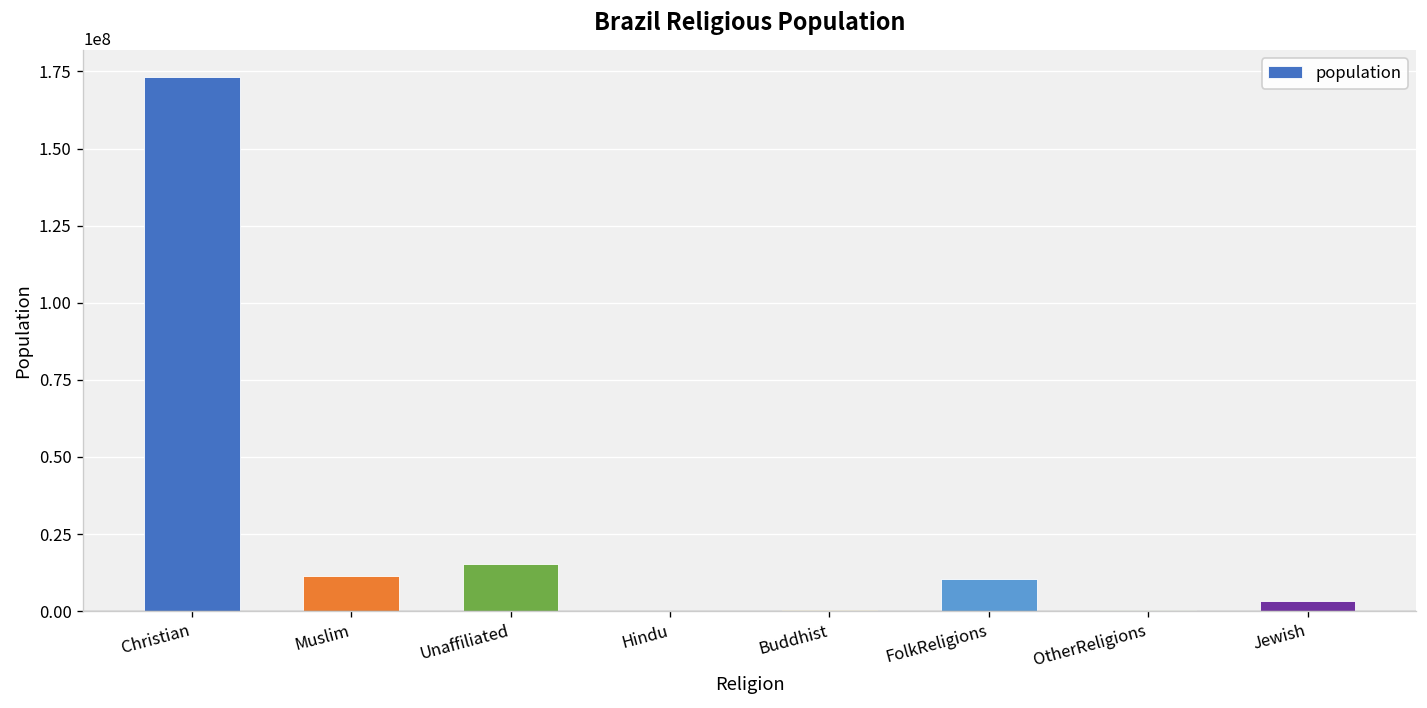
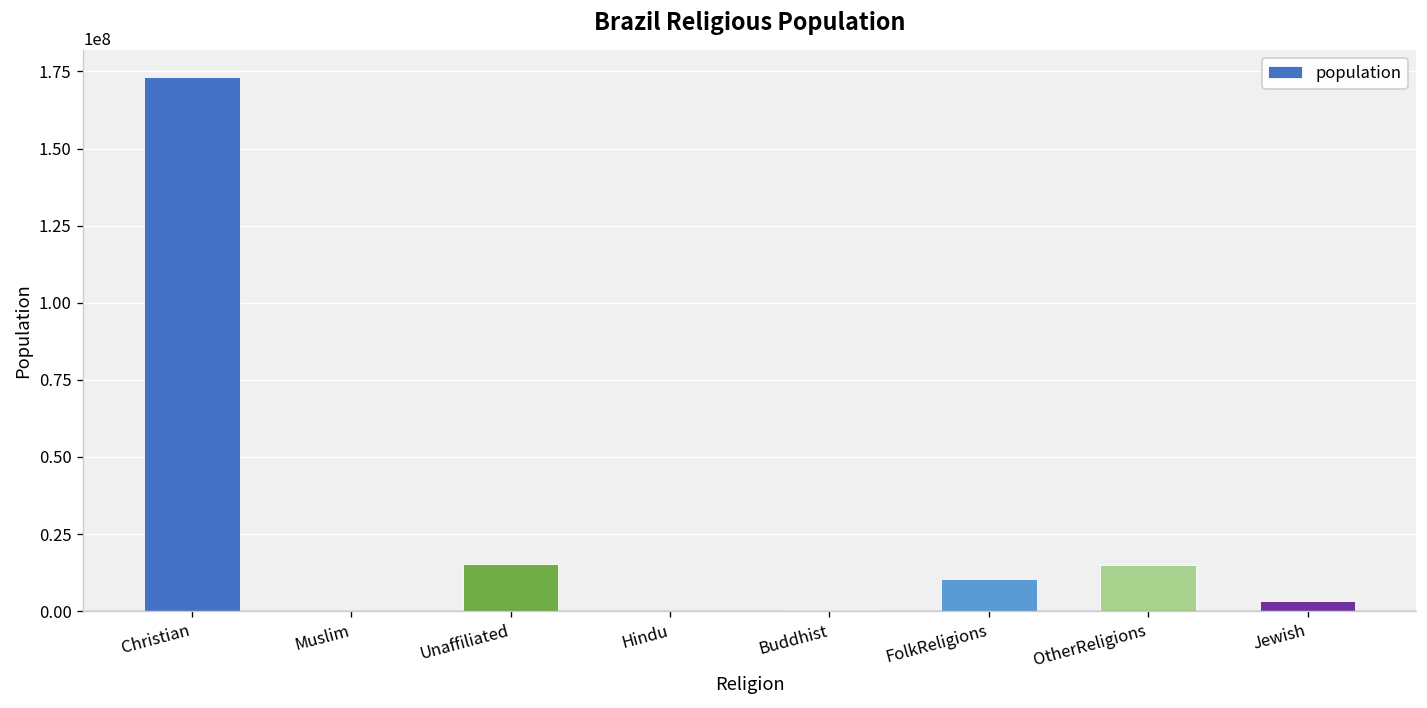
  {
    "Christian": 173000000,
-   "Muslim": 11000000,
+   "Muslim": 0,
    "Unaffiliated": 15000000,
    "Hindu": 0,
    "FolkReligions": 10000000,
-   "OtherReligions": 0,
+   "OtherReligions": 15000000,
    "Jewish": 3000000
  }
